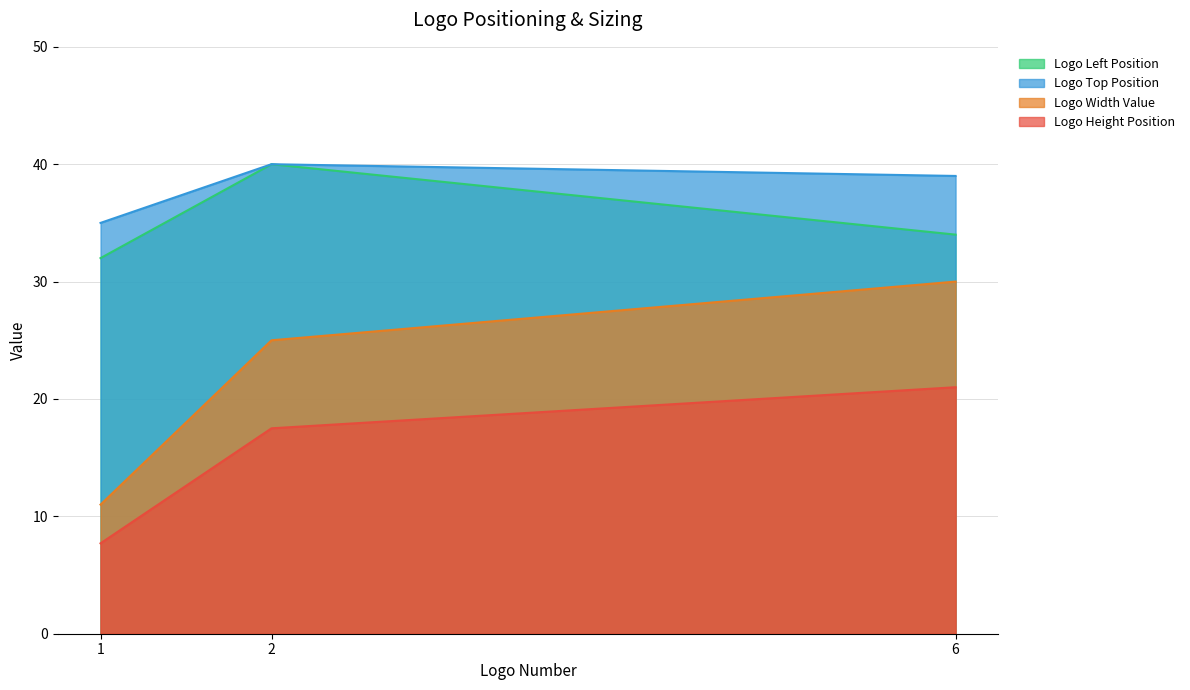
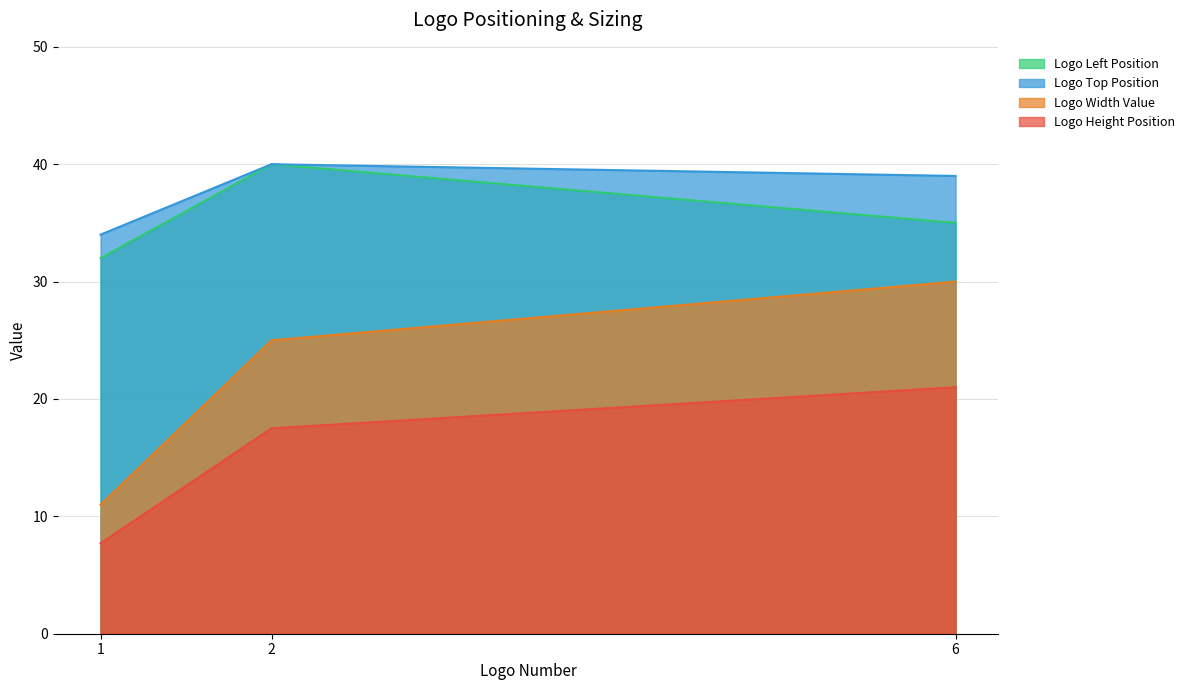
  {
    "Logo Left Position": {
      "1": 32,
-     "6": 34
+     "6": 35
    },
    "Logo Top Position": {
-     "1": 35,
+     "1": 34,
      "6": 39
    }
  }
